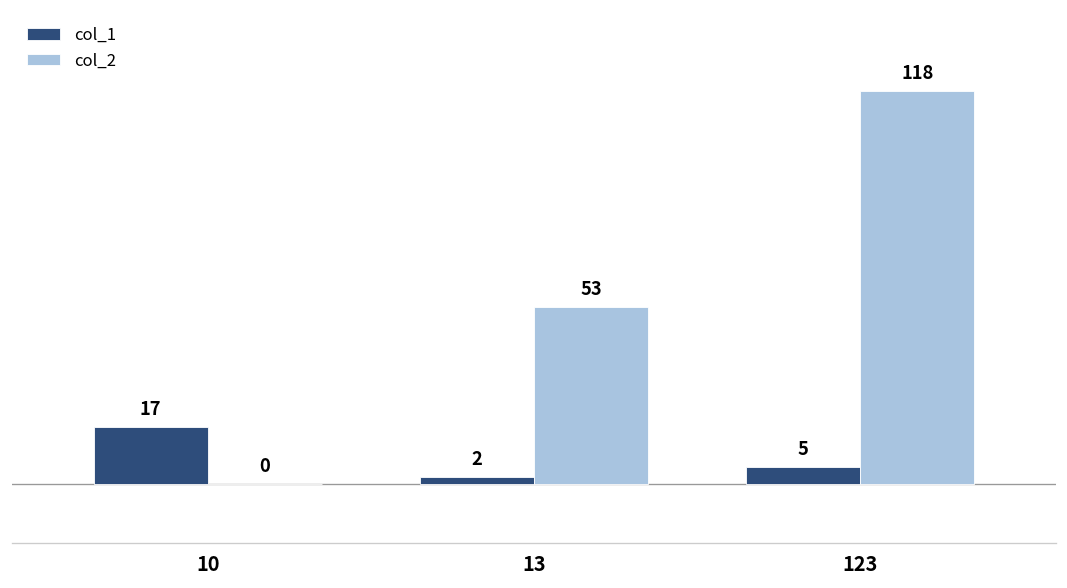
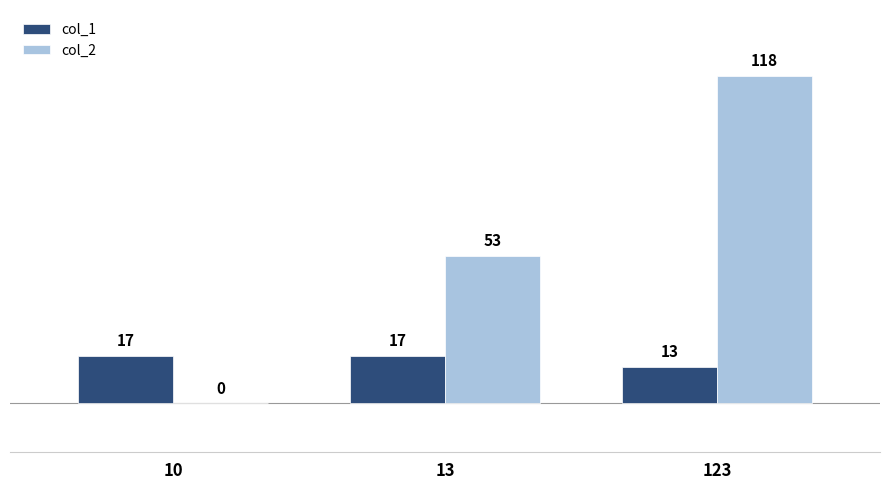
  {
    "col_1": {
      "10": 17,
-     "13": 2,
-     "123": 5
+     "13": 17,
+     "123": 13
    },
    "col_2": {
      "10": 0,
      "13": 53,
      "123": 118
    }
  }
